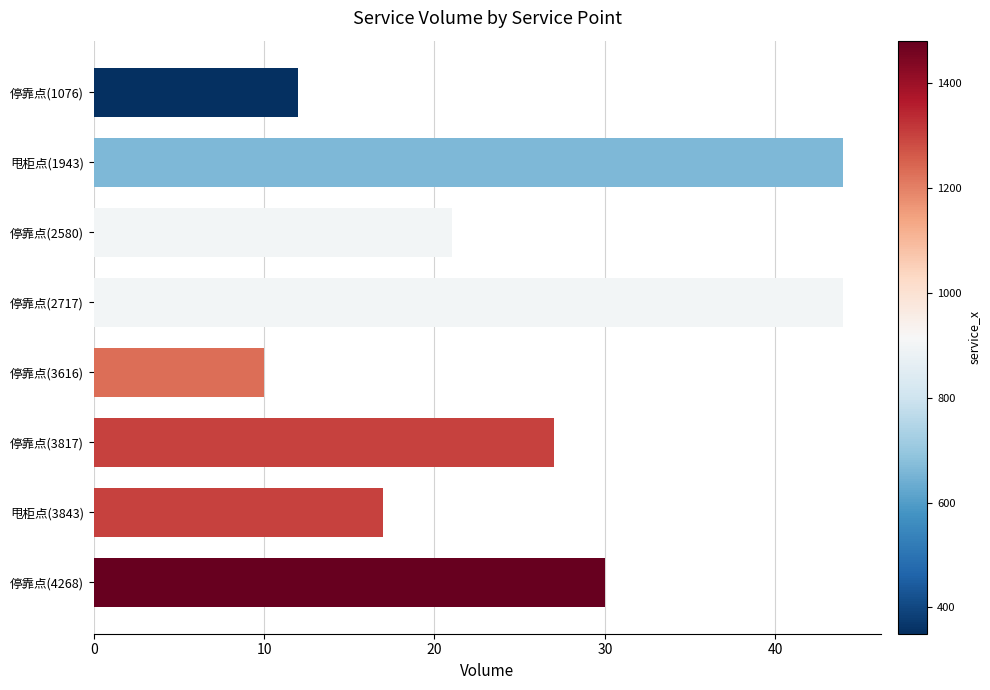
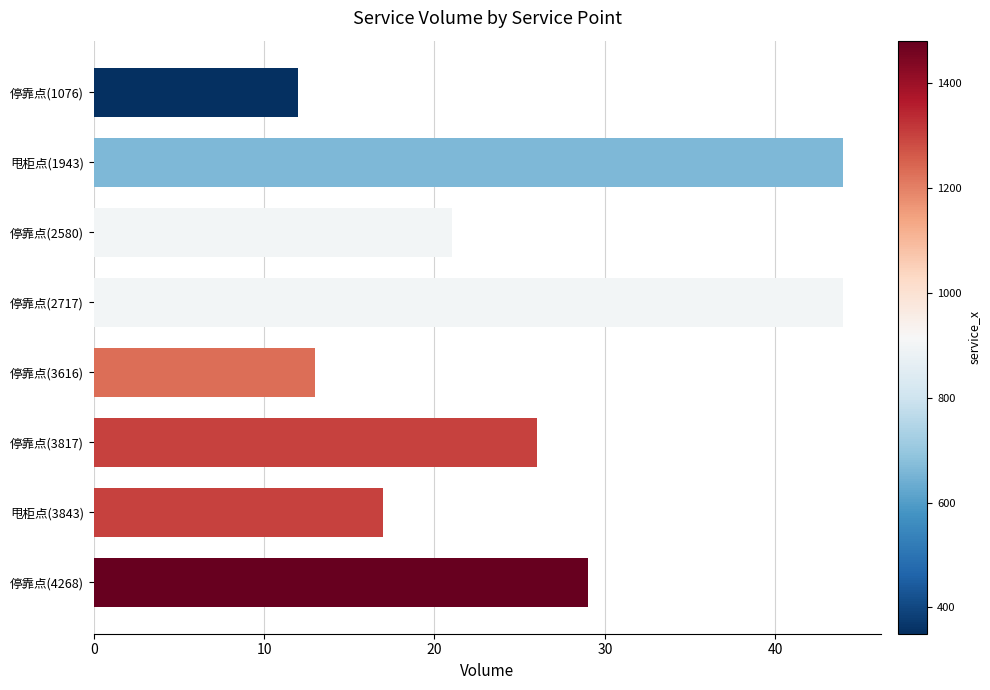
  {
    "停靠点(1076)": 12,
    "甩柜点(1943)": 44,
    "停靠点(2580)": 21,
    "停靠点(2717)": 44,
-   "停靠点(3616)": 10,
-   "停靠点(3817)": 27,
+   "停靠点(3616)": 13,
+   "停靠点(3817)": 26,
    "甩柜点(3843)": 17,
-   "停靠点(4268)": 30
+   "停靠点(4268)": 29
  }
